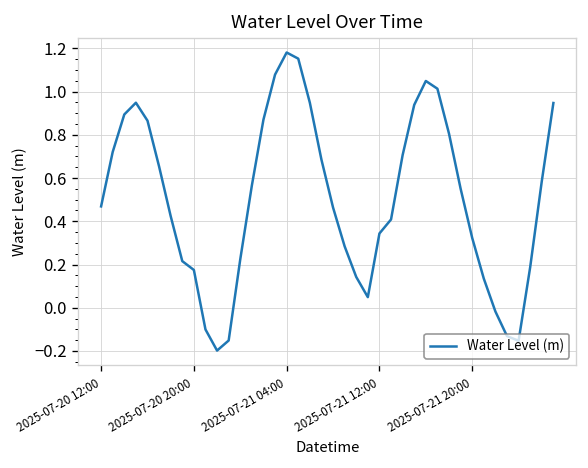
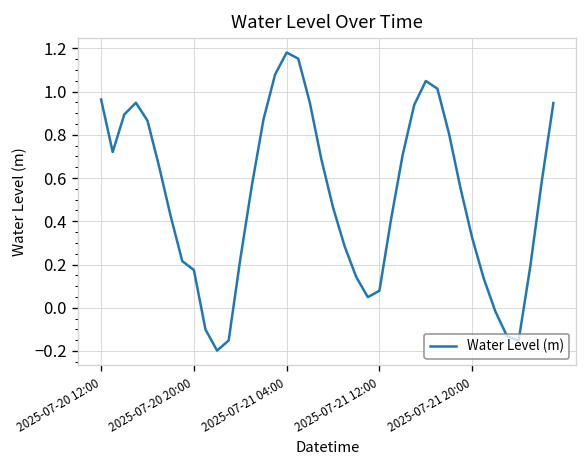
  {
-   "2025-07-20 12:00": 0.47,
+   "2025-07-20 12:00": 0.96,
    "2025-07-20 20:00": 0.17,
    "2025-07-21 04:00": 1.18,
-   "2025-07-21 12:00": 0.34,
+   "2025-07-21 12:00": 0.08,
    "2025-07-21 20:00": 0.32
  }
